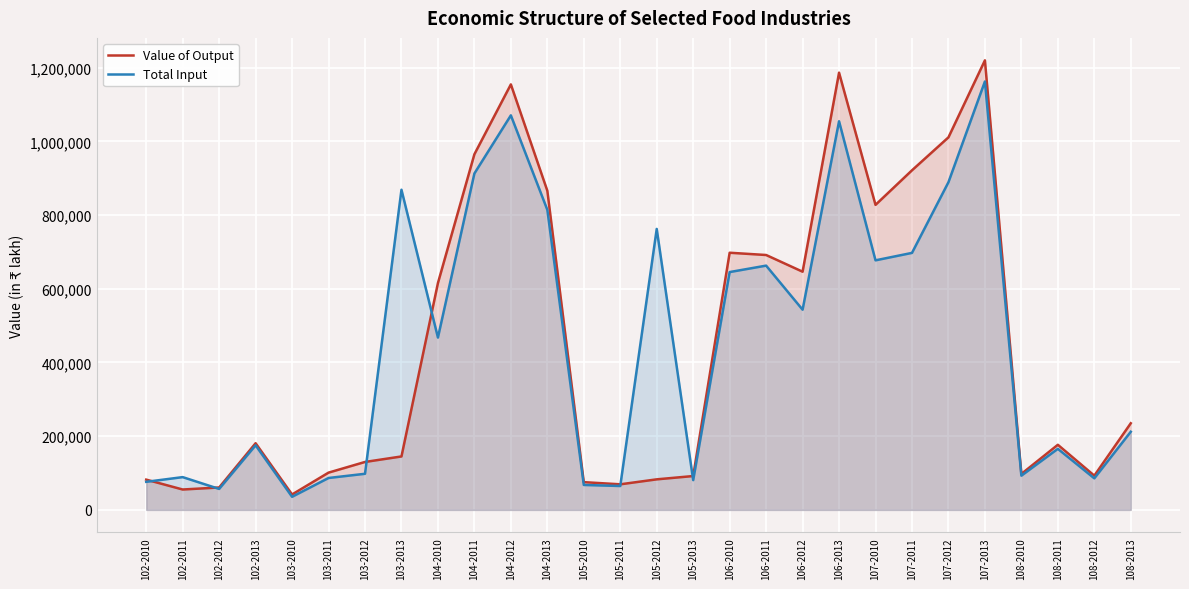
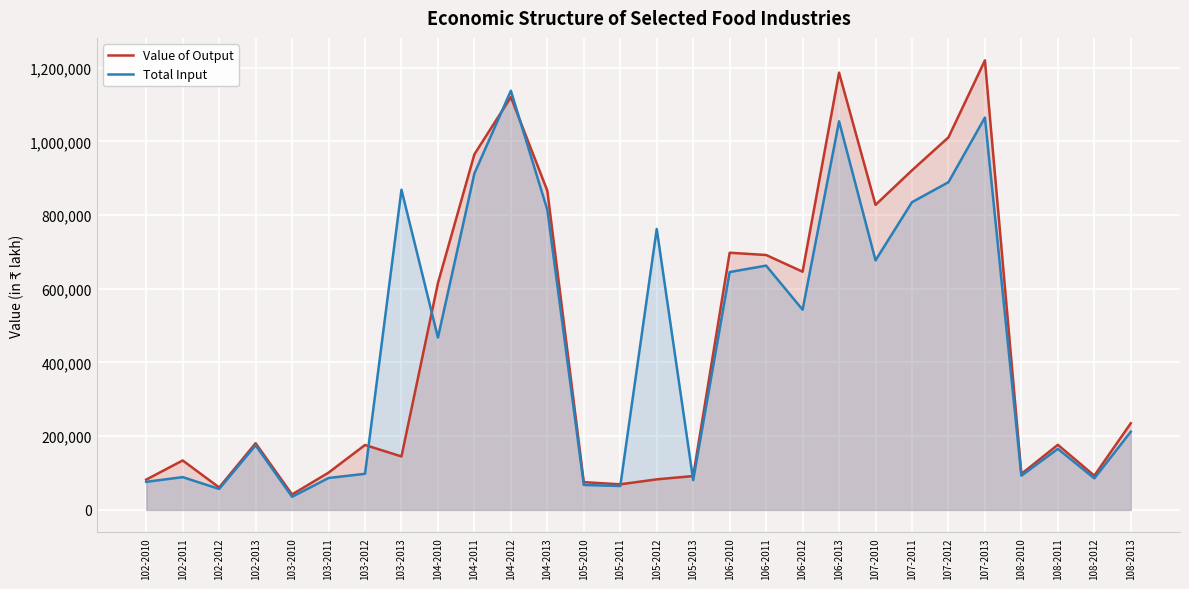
  {
    "Value of Output": {
-     "102-2011": "60,000",
+     "102-2011": "130,000",
      "103-2011": "100,000",
-     "103-2012": "130,000",
+     "103-2012": "180,000",
      "103-2013": "150,000",
      "104-2010": "620,000",
      "104-2011": "970,000",
-     "104-2012": "1,150,000",
+     "104-2012": "1,120,000",
      "104-2013": "870,000",
      "105-2010": "80,000",
      "105-2012": "80,000",
      "105-2013": "90,000",
      "106-2010": "700,000",
      "106-2011": "690,000",
      "106-2012": "650,000",
      "106-2013": "1,190,000",
      "107-2010": "830,000",
      "107-2011": "920,000",
      "107-2012": "1,010,000",
      "107-2013": "1,220,000",
      "108-2011": "180,000",
      "108-2012": "90,000",
      "108-2013": "240,000"
    },
    "Total Input": {
      "102-2011": "90,000",
      "103-2011": "90,000",
      "103-2012": "100,000",
      "103-2013": "870,000",
      "104-2010": "470,000",
      "104-2011": "910,000",
-     "104-2012": "1,070,000",
+     "104-2012": "1,140,000",
      "104-2013": "810,000",
      "105-2010": "70,000",
      "105-2012": "760,000",
      "105-2013": "80,000",
      "106-2010": "650,000",
      "106-2011": "660,000",
      "106-2012": "540,000",
      "106-2013": "1,050,000",
      "107-2010": "680,000",
-     "107-2011": "700,000",
+     "107-2011": "830,000",
      "107-2012": "890,000",
-     "107-2013": "1,160,000",
+     "107-2013": "1,060,000",
      "108-2011": "170,000",
      "108-2012": "90,000",
      "108-2013": "210,000"
    }
  }
